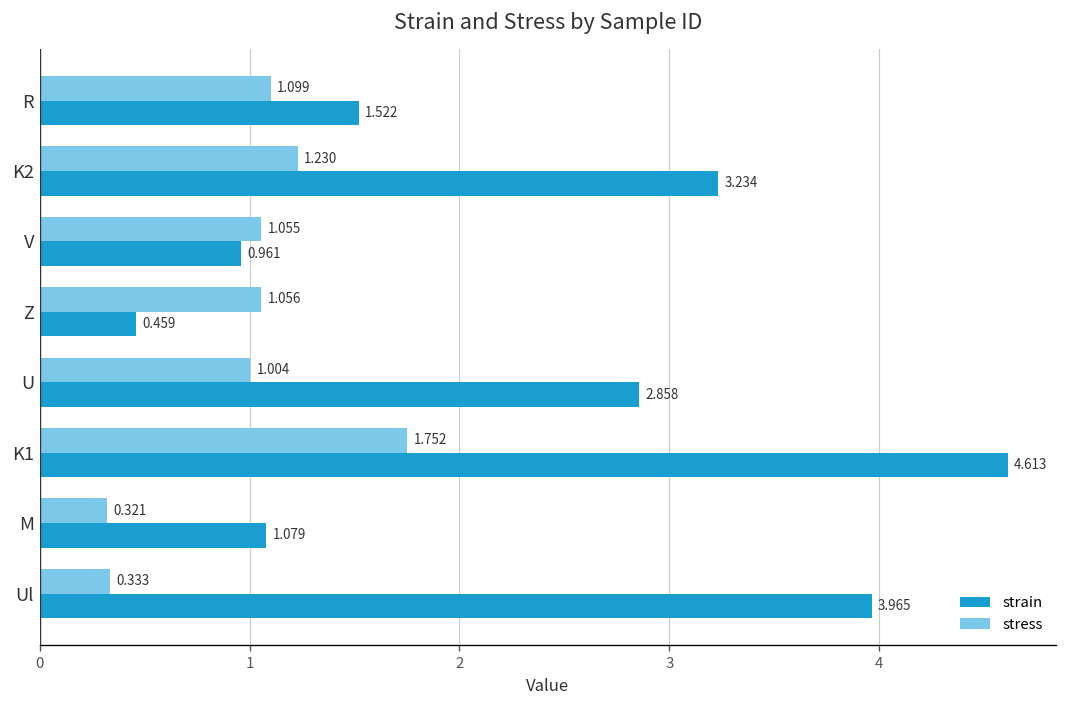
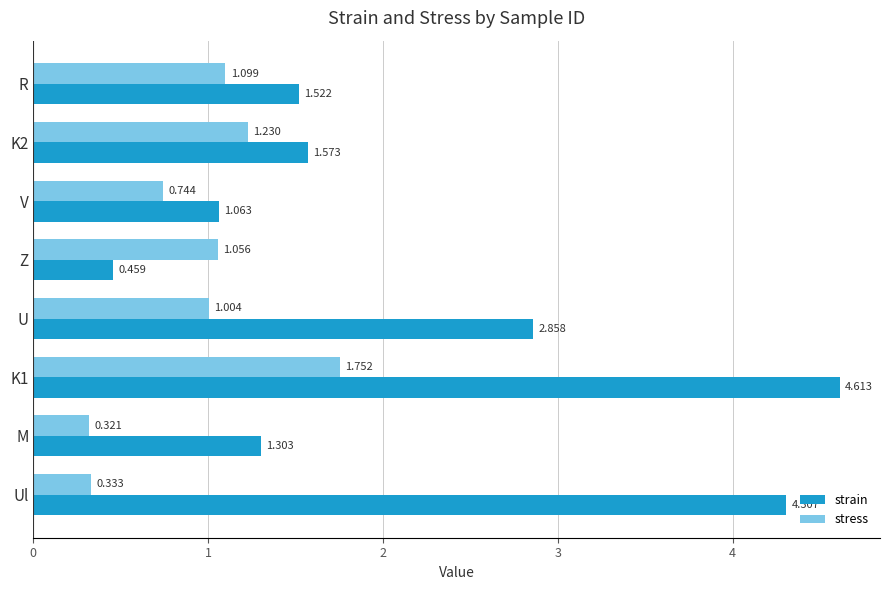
  {
    "strain": {
      "R": 1.522,
-     "K2": 3.234,
-     "V": 0.961,
+     "K2": 1.573,
+     "V": 1.063,
      "Z": 0.459,
      "U": 2.858,
      "K1": 4.613,
-     "M": 1.079,
-     "Ul": 3.965
+     "M": 1.303,
+     "Ul": 4.307
    },
    "stress": {
      "R": 1.099,
      "K2": 1.230,
-     "V": 1.055,
+     "V": 0.744,
      "Z": 1.056,
      "U": 1.004,
      "K1": 1.752,
      "M": 0.321,
      "Ul": 0.333
    }
  }
